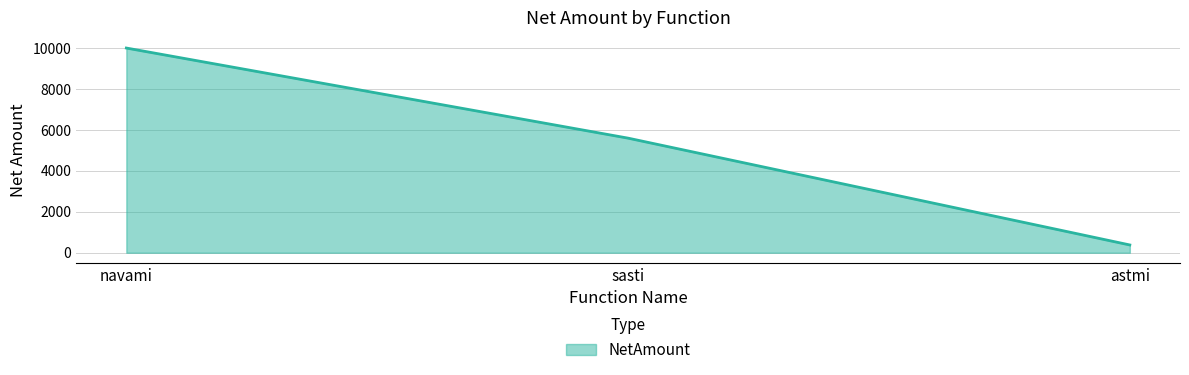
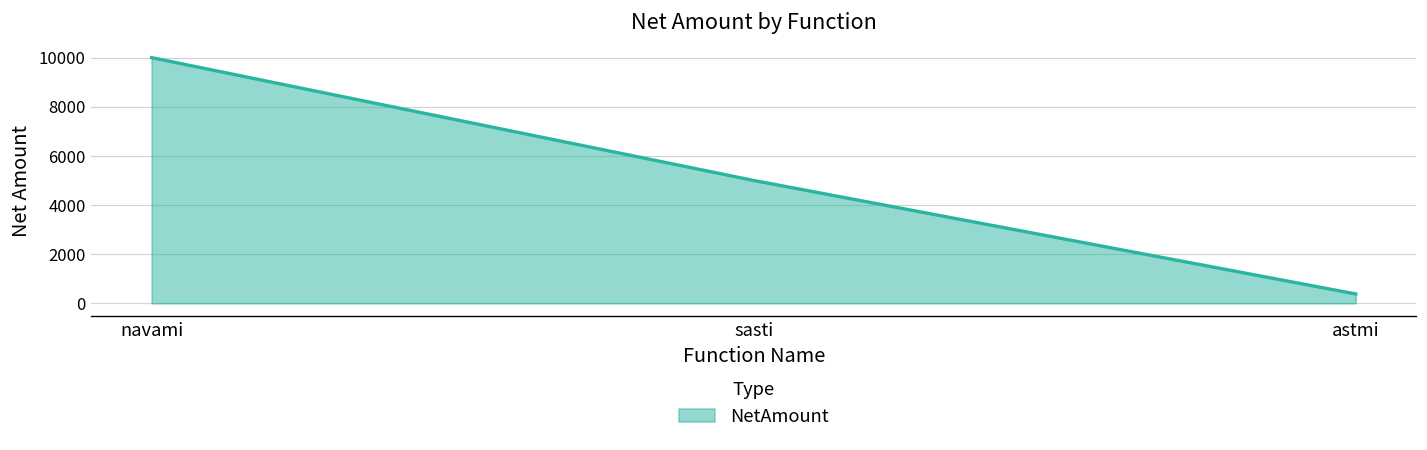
  {
    "navami": 10000,
-   "sasti": 5600,
+   "sasti": 5000,
    "astmi": 400
  }
